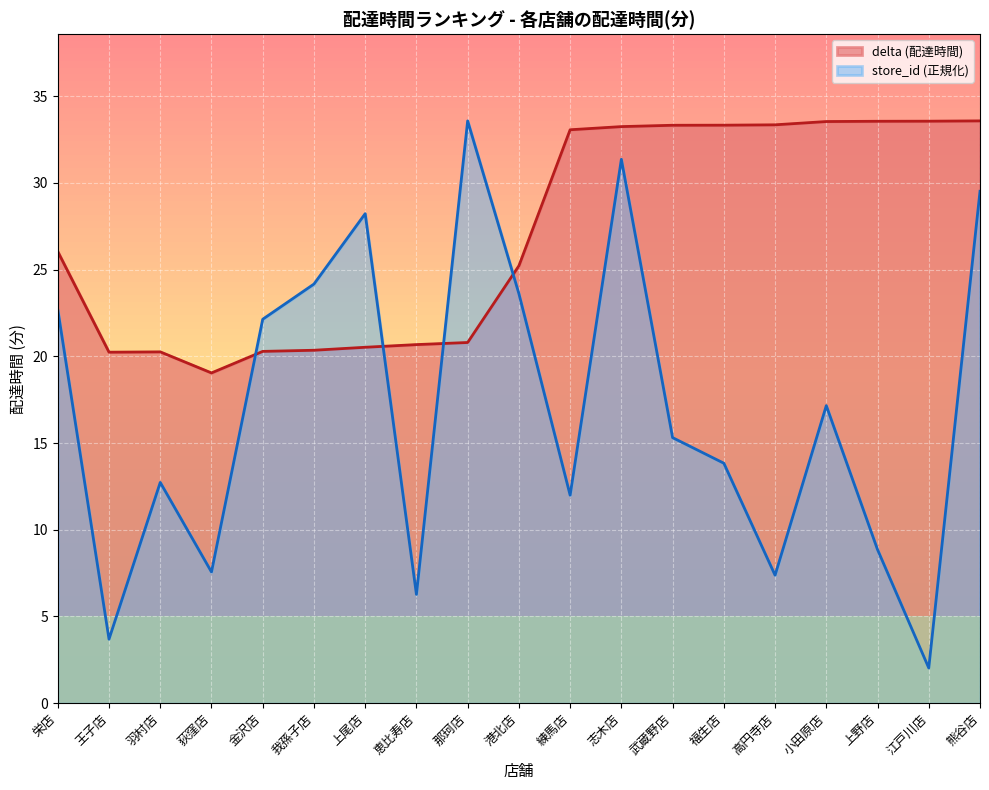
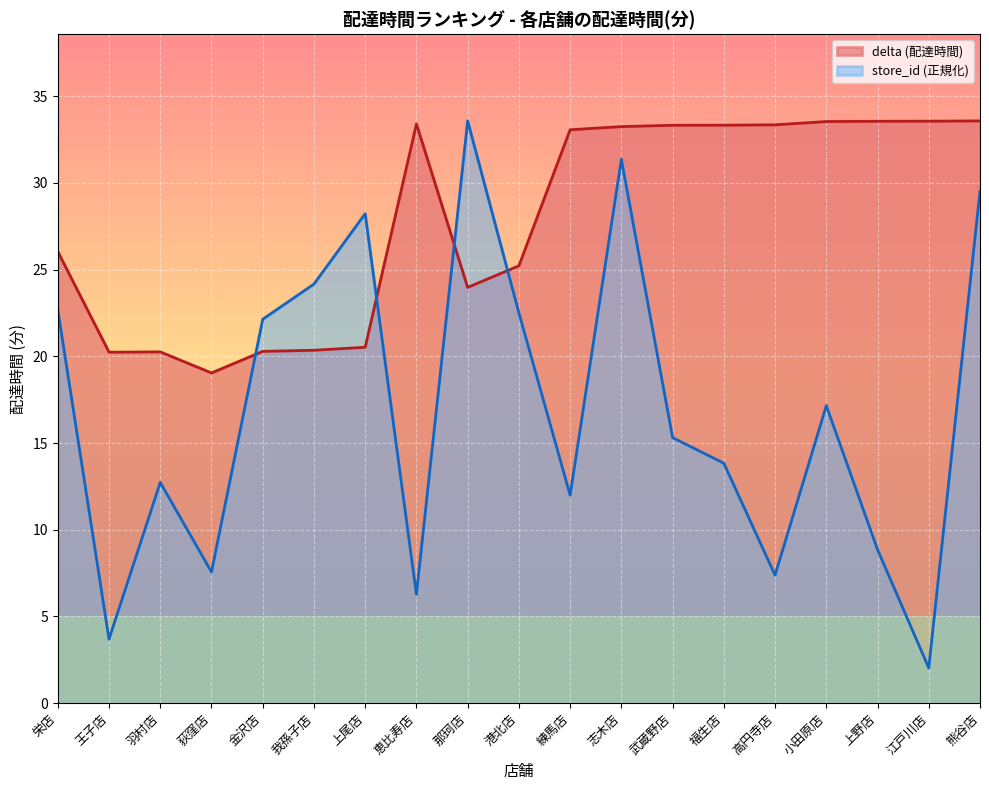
  {
    "delta (配達時間)": {
      "栄店": 26.0,
      "王子店": 20.2,
      "羽村店": 20.3,
      "荻窪店": 19.0,
      "金沢店": 20.3,
      "我孫子店": 20.3,
      "上尾店": 20.5,
-     "恵比寿店": 20.7,
-     "那珂店": 20.8,
+     "恵比寿店": 33.4,
+     "那珂店": 24.0,
      "港北店": 25.2,
      "練馬店": 33.1,
      "志木店": 33.2,
      "武蔵野店": 33.3,
      "福生店": 33.3,
      "高円寺店": 33.3,
      "小田原店": 33.5,
      "上野店": 33.5,
      "江戸川店": 33.6,
      "熊谷店": 33.6
    },
    "store_id (正規化)": {
      "栄店": 22.7,
      "羽村店": 12.7,
      "荻窪店": 7.6,
      "金沢店": 22.1,
      "我孫子店": 24.2,
      "上尾店": 28.2,
      "恵比寿店": 6.3,
      "那珂店": 33.6,
-     "港北店": 23.6,
+     "港北店": 22.5,
      "練馬店": 12.0,
      "志木店": 31.4,
      "武蔵野店": 15.3,
      "福生店": 13.8,
      "高円寺店": 7.4,
      "小田原店": 17.2,
      "上野店": 8.9,
      "熊谷店": 29.5
    }
  }
